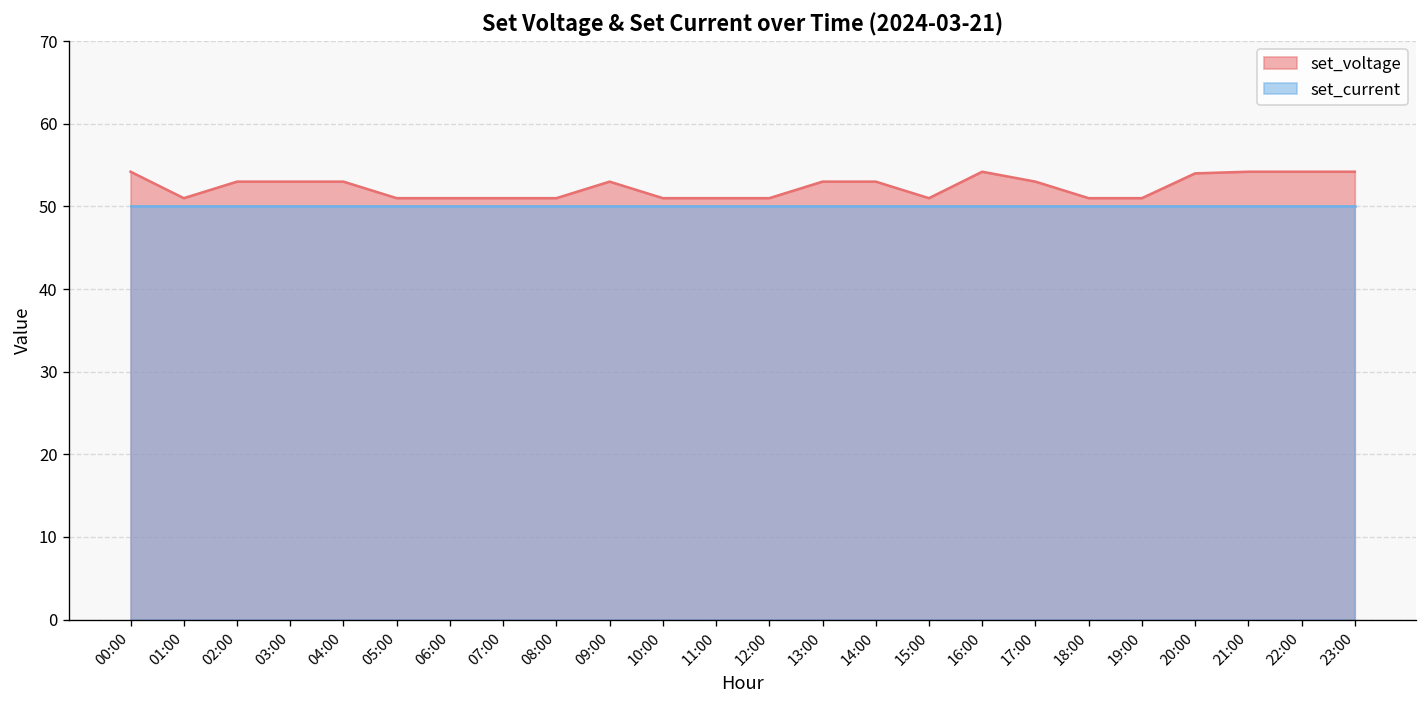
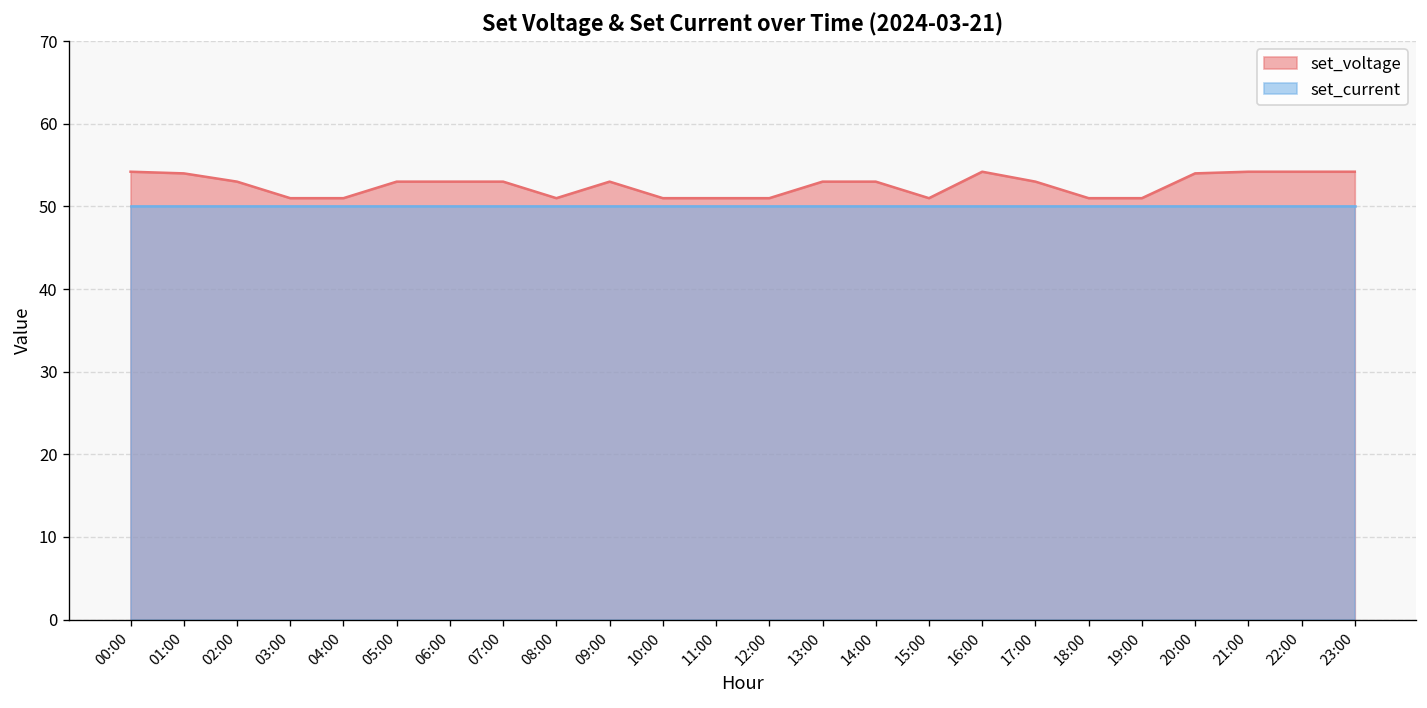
  {
    "set_voltage": {
      "00:00": 54,
-     "01:00": 51,
+     "01:00": 54,
      "02:00": 53,
-     "03:00": 53,
-     "04:00": 53,
-     "05:00": 51,
-     "06:00": 51,
-     "07:00": 51,
+     "03:00": 51,
+     "04:00": 51,
+     "05:00": 53,
+     "06:00": 53,
+     "07:00": 53,
      "08:00": 51,
      "09:00": 53,
      "10:00": 51,
      "11:00": 51,
      "12:00": 51,
      "13:00": 53,
      "14:00": 53,
      "15:00": 51,
      "16:00": 54,
      "17:00": 53,
      "18:00": 51,
      "19:00": 51,
      "20:00": 54,
      "21:00": 54,
      "22:00": 54,
      "23:00": 54
    },
    "set_current": {
      "00:00": 50,
      "01:00": 50,
      "02:00": 50,
      "03:00": 50,
      "04:00": 50,
      "05:00": 50,
      "06:00": 50,
      "07:00": 50,
      "08:00": 50,
      "09:00": 50,
      "10:00": 50,
      "11:00": 50,
      "12:00": 50,
      "13:00": 50,
      "14:00": 50,
      "15:00": 50,
      "16:00": 50,
      "17:00": 50,
      "18:00": 50,
      "19:00": 50,
      "20:00": 50,
      "21:00": 50,
      "22:00": 50,
      "23:00": 50
    }
  }
